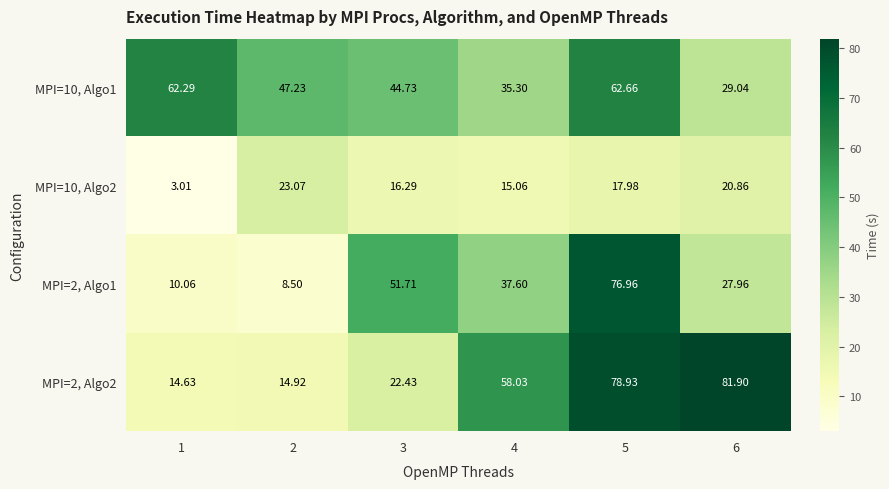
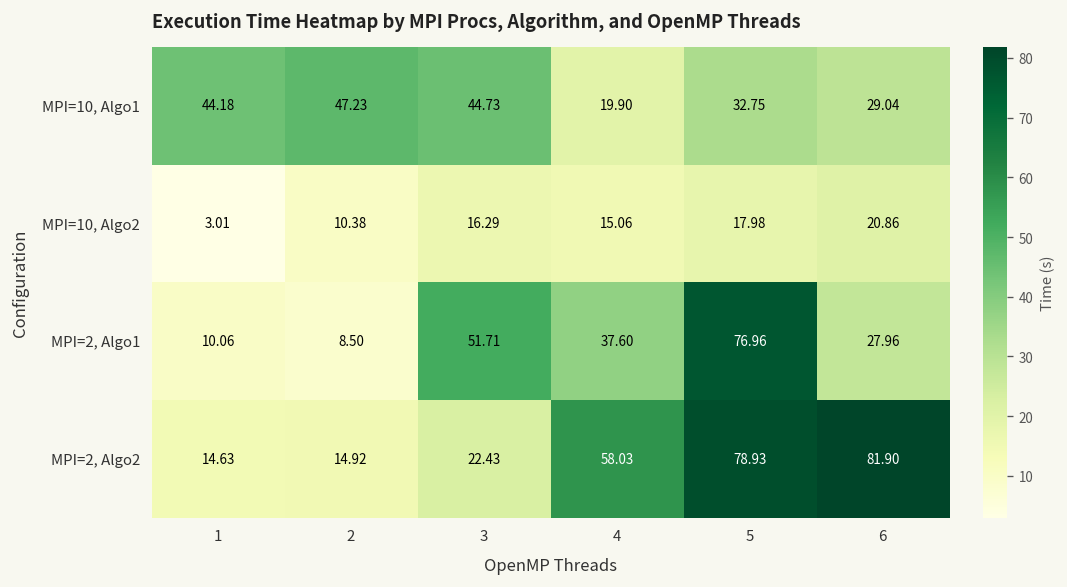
  {
    "MPI=10, Algo1": {
-     "1": 62.29,
+     "1": 44.18,
      "2": 47.23,
      "3": 44.73,
-     "4": 35.30,
-     "5": 62.66,
+     "4": 19.90,
+     "5": 32.75,
      "6": 29.04
    },
    "MPI=10, Algo2": {
      "1": 3.01,
-     "2": 23.07,
+     "2": 10.38,
      "3": 16.29,
      "4": 15.06,
      "5": 17.98,
      "6": 20.86
    },
    "MPI=2, Algo1": {
      "1": 10.06,
      "2": 8.50,
      "3": 51.71,
      "4": 37.60,
      "5": 76.96,
      "6": 27.96
    },
    "MPI=2, Algo2": {
      "1": 14.63,
      "2": 14.92,
      "3": 22.43,
      "4": 58.03,
      "5": 78.93,
      "6": 81.90
    }
  }
